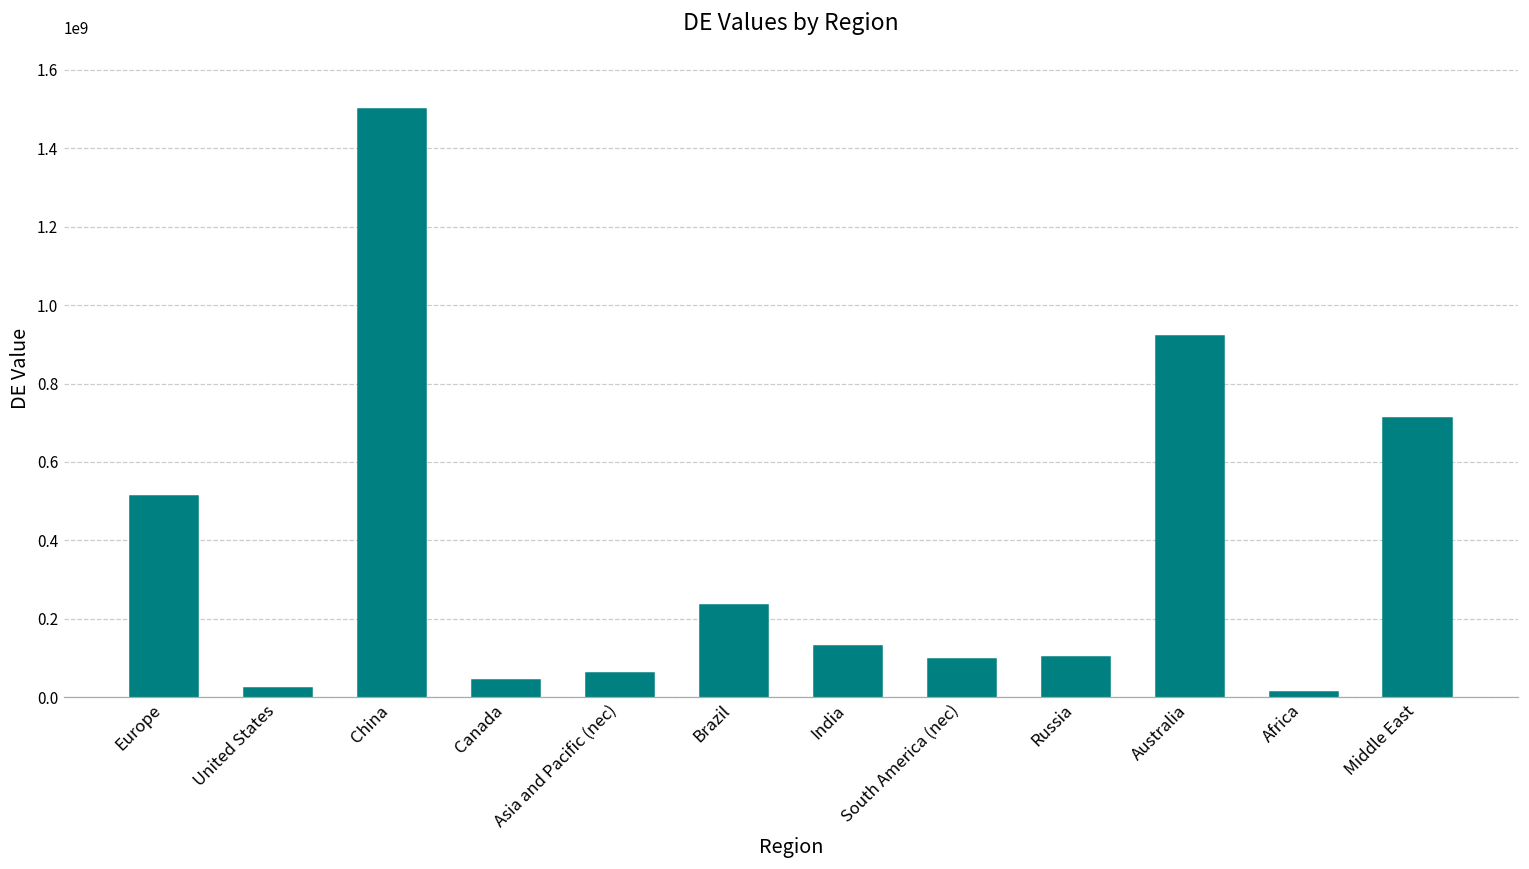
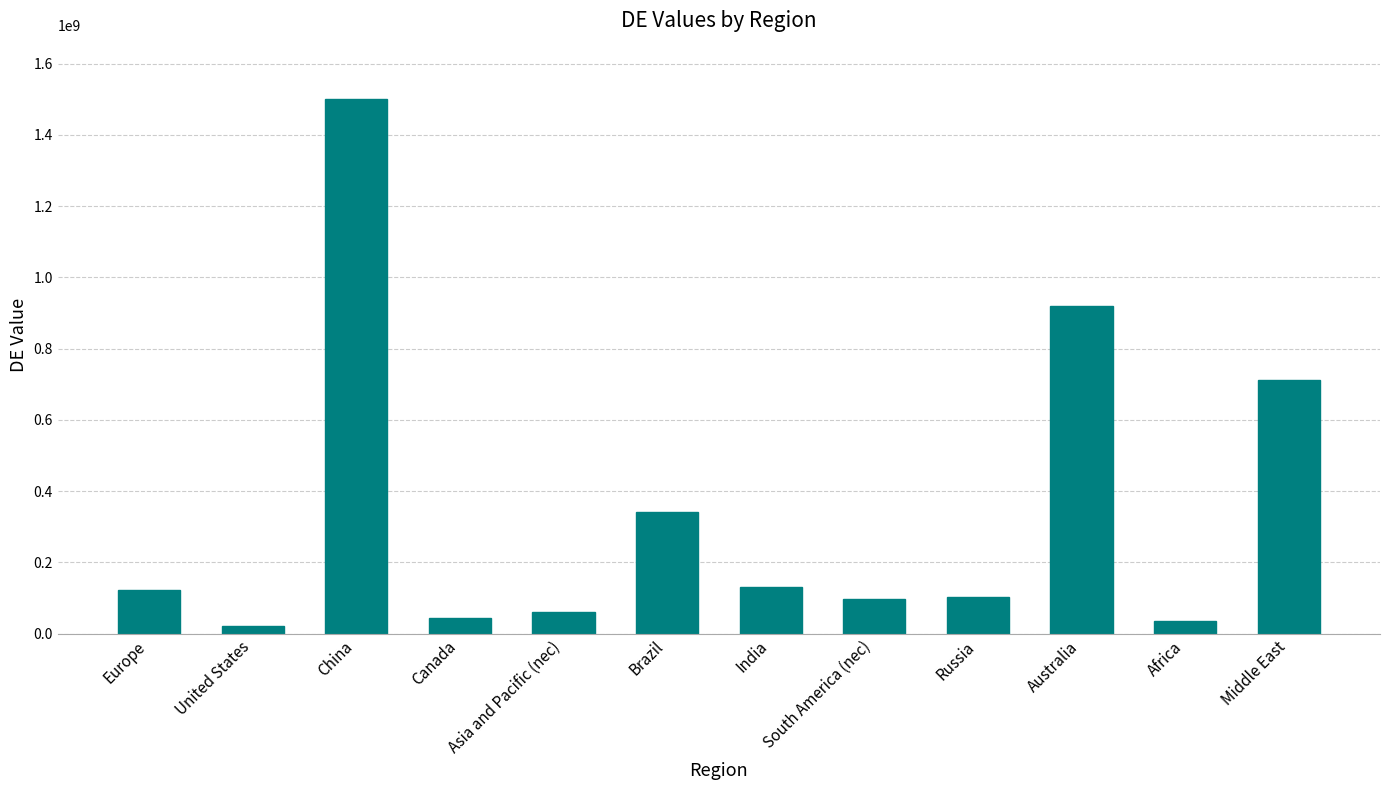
  {
-   "Europe": 510000000,
+   "Europe": 120000000,
    "United States": 20000000,
    "China": 1500000000,
    "Canada": 40000000,
    "Asia and Pacific (nec)": 60000000,
-   "Brazil": 230000000,
+   "Brazil": 340000000,
    "India": 130000000,
    "South America (nec)": 100000000,
    "Russia": 100000000,
    "Australia": 920000000,
-   "Africa": 10000000,
+   "Africa": 40000000,
    "Middle East": 710000000
  }
